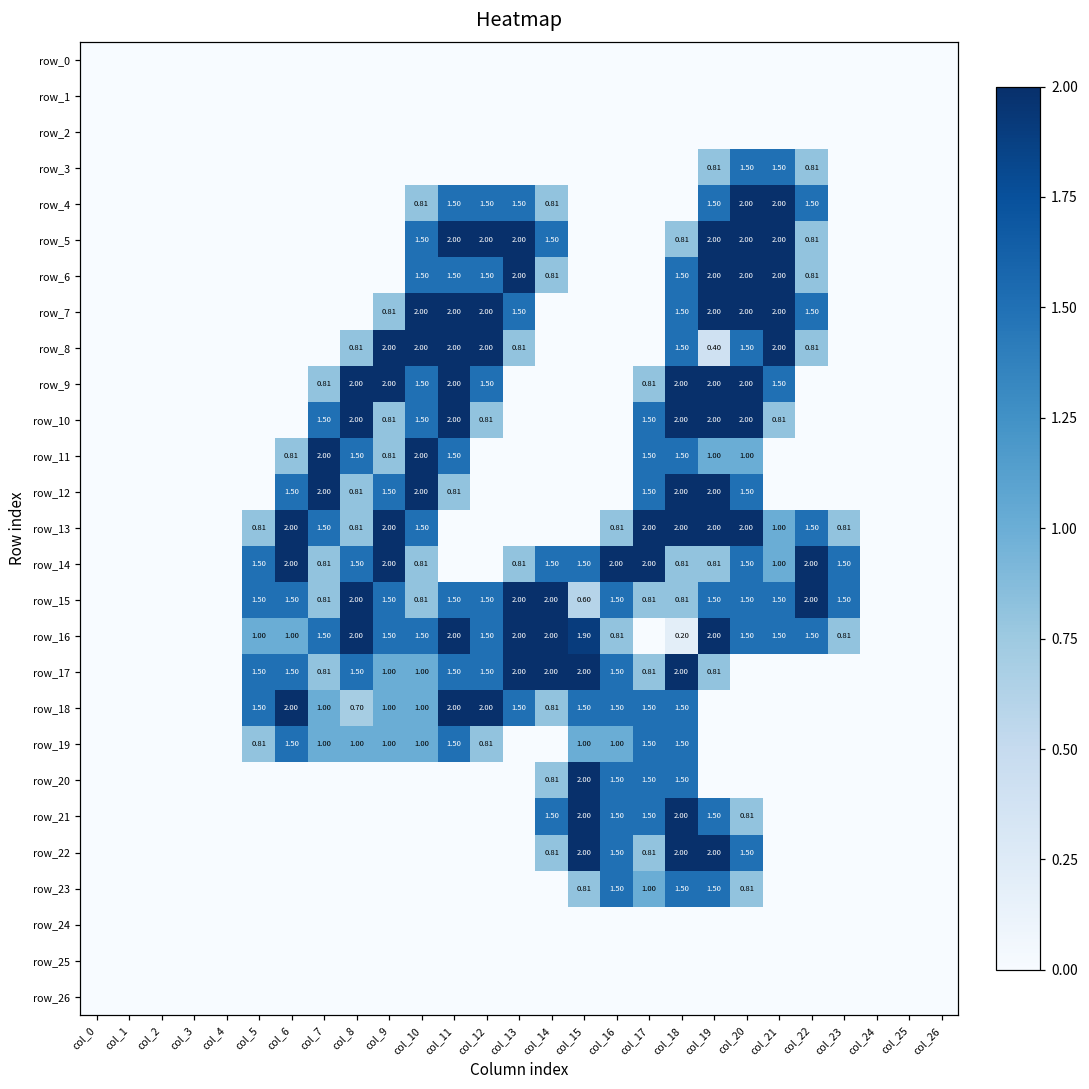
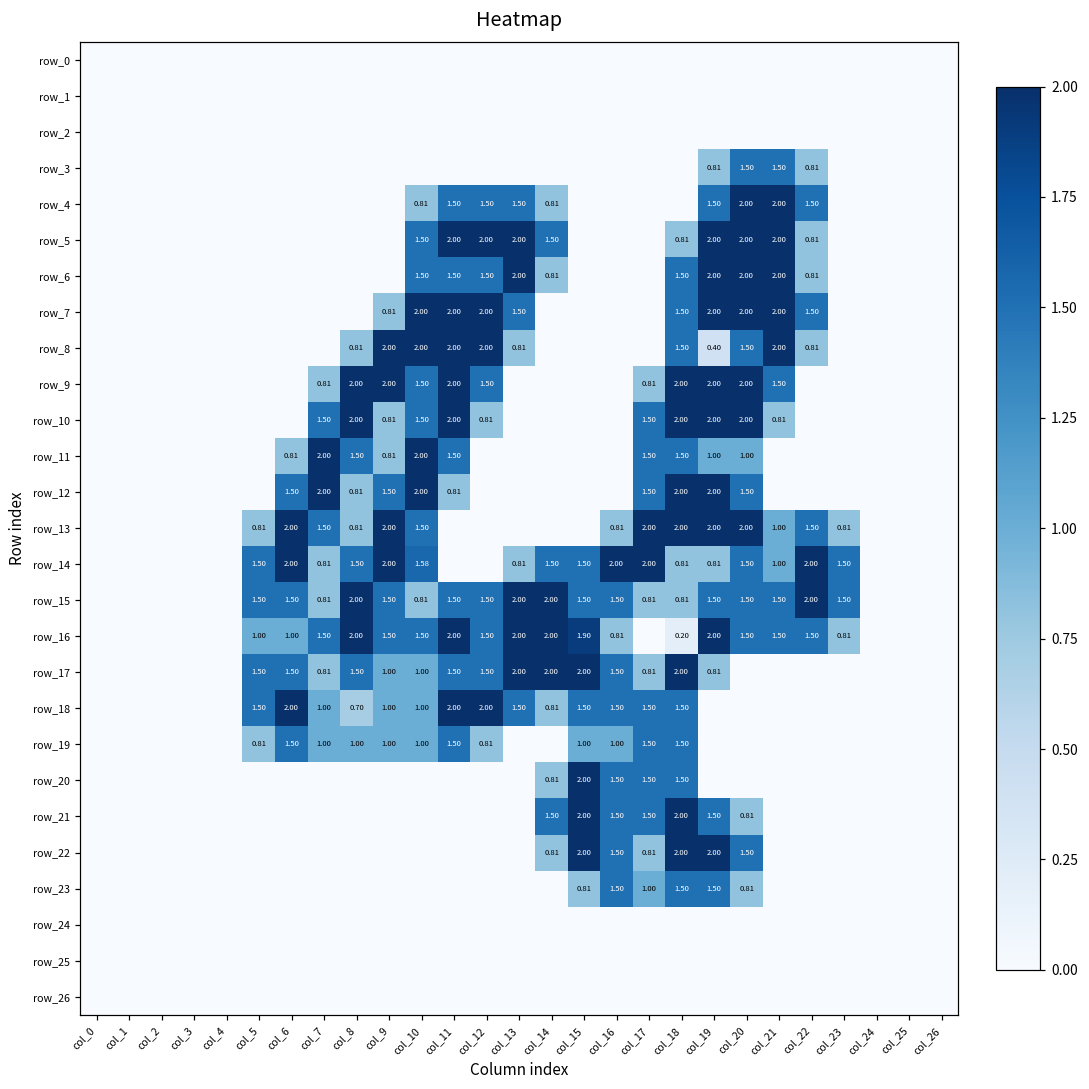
  {
    "row_14": {
      "col_5": 1.50,
      "col_6": 2.00,
      "col_7": 0.81,
      "col_8": 1.50,
      "col_9": 2.00,
-     "col_10": 0.81,
+     "col_10": 1.58,
      "col_13": 0.81,
      "col_14": 1.50,
      "col_15": 1.50,
      "col_16": 2.00,
      "col_17": 2.00,
      "col_18": 0.81,
      "col_19": 0.81,
      "col_20": 1.50,
      "col_21": 1.00,
      "col_22": 2.00,
      "col_23": 1.50
    },
    "row_15": {
      "col_5": 1.50,
      "col_6": 1.50,
      "col_7": 0.81,
      "col_8": 2.00,
      "col_9": 1.50,
      "col_10": 0.81,
      "col_11": 1.50,
      "col_12": 1.50,
      "col_13": 2.00,
      "col_14": 2.00,
-     "col_15": 0.60,
+     "col_15": 1.50,
      "col_16": 1.50,
      "col_17": 0.81,
      "col_18": 0.81,
      "col_19": 1.50,
      "col_20": 1.50,
      "col_21": 1.50,
      "col_22": 2.00,
      "col_23": 1.50
    }
  }
